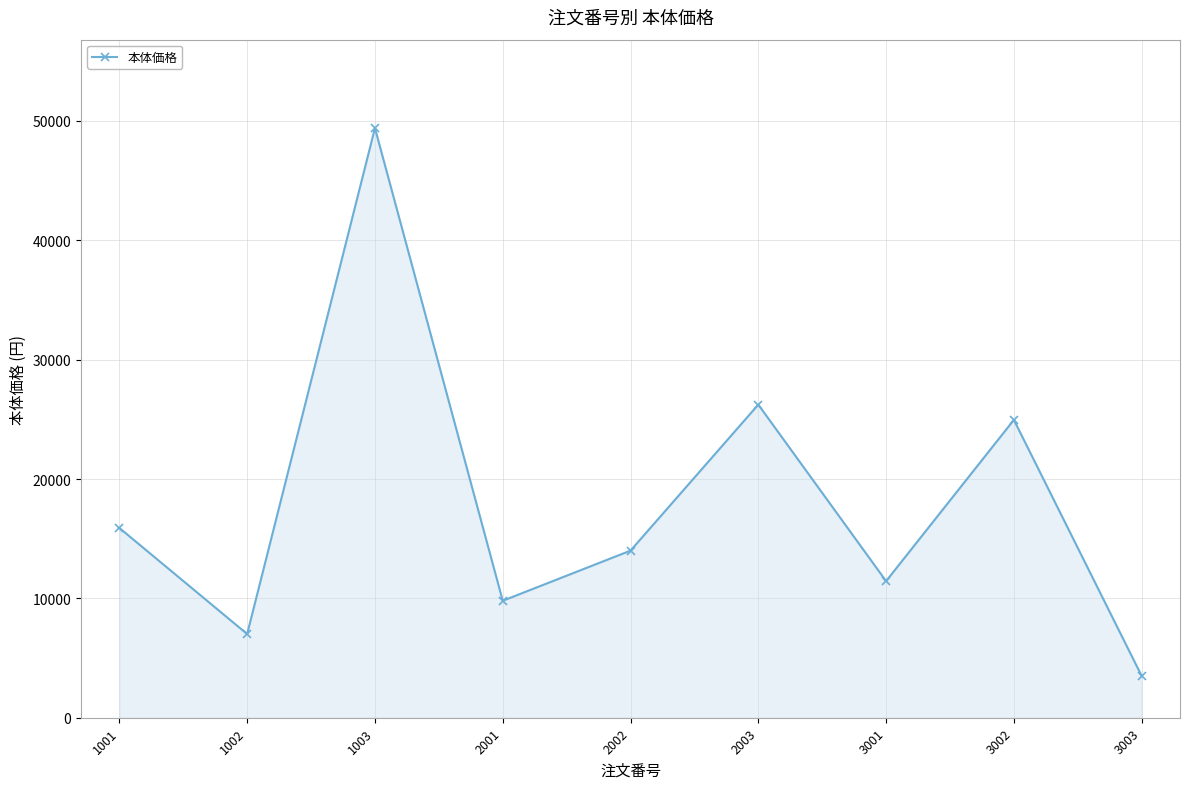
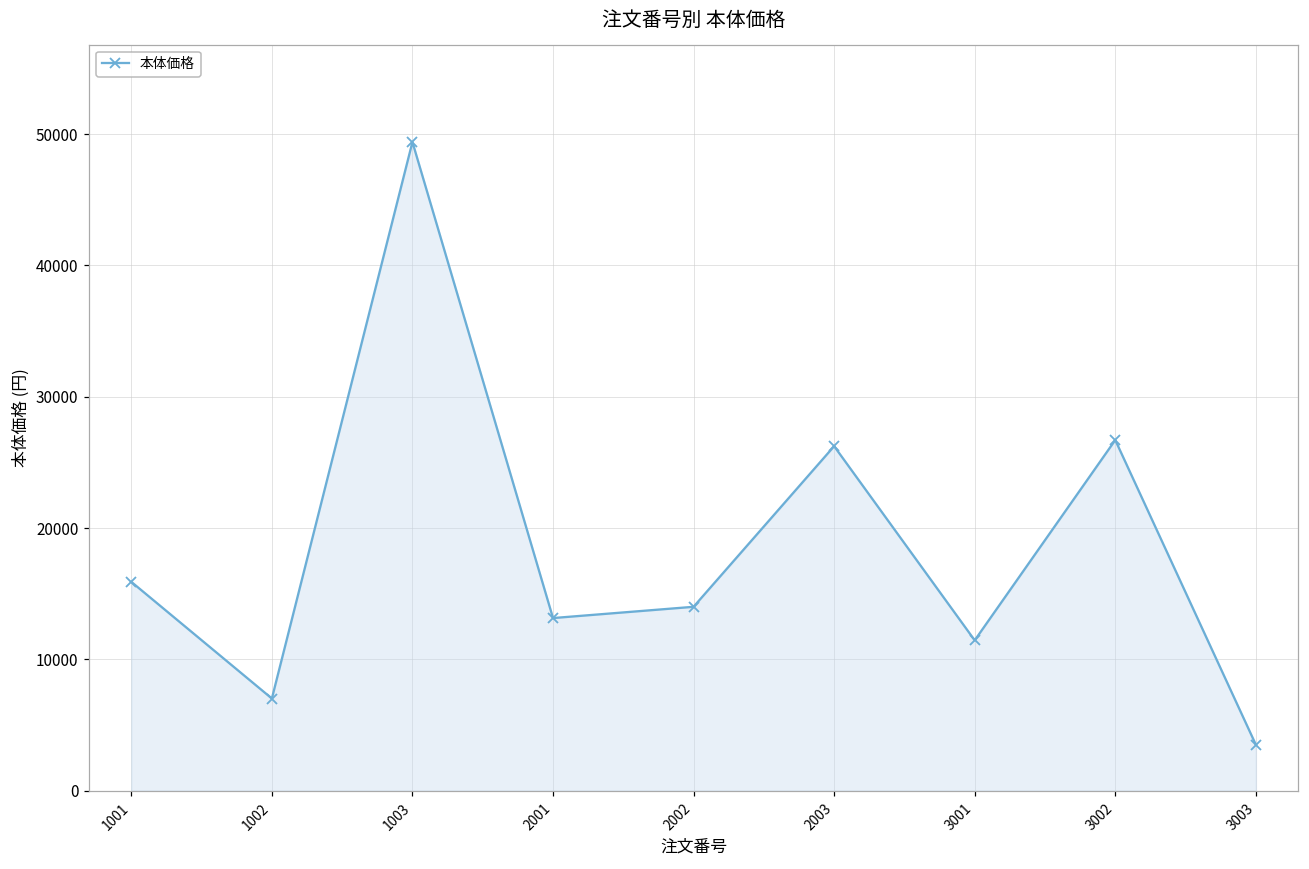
  {
    "1001": 15900,
    "1002": 7000,
    "1003": 49400,
-   "2001": 9800,
+   "2001": 13100,
    "2002": 14000,
    "2003": 26200,
    "3001": 11400,
-   "3002": 25000,
+   "3002": 26700,
    "3003": 3500
  }
